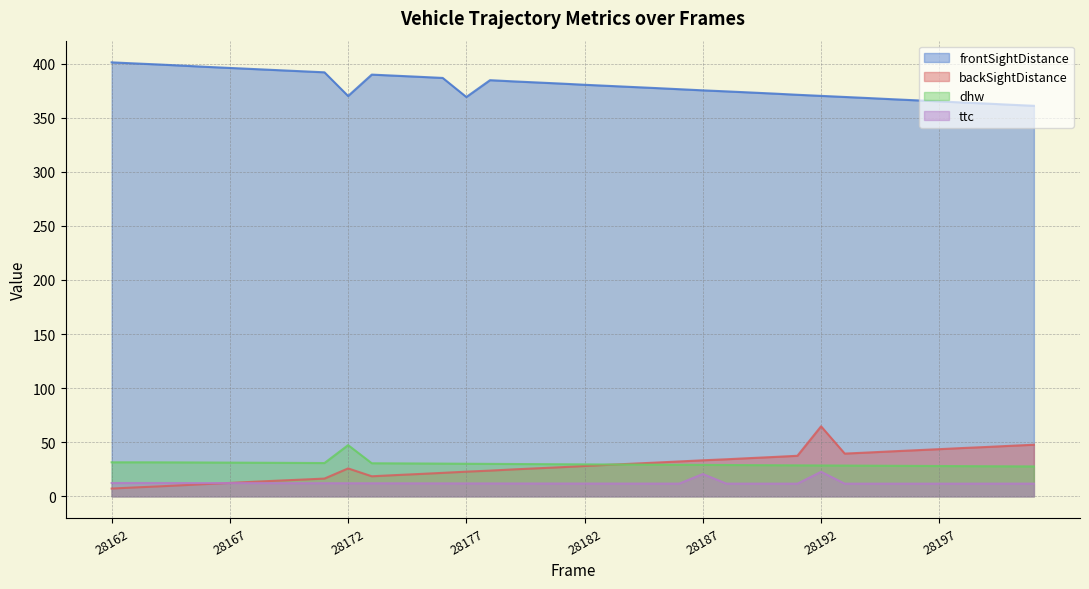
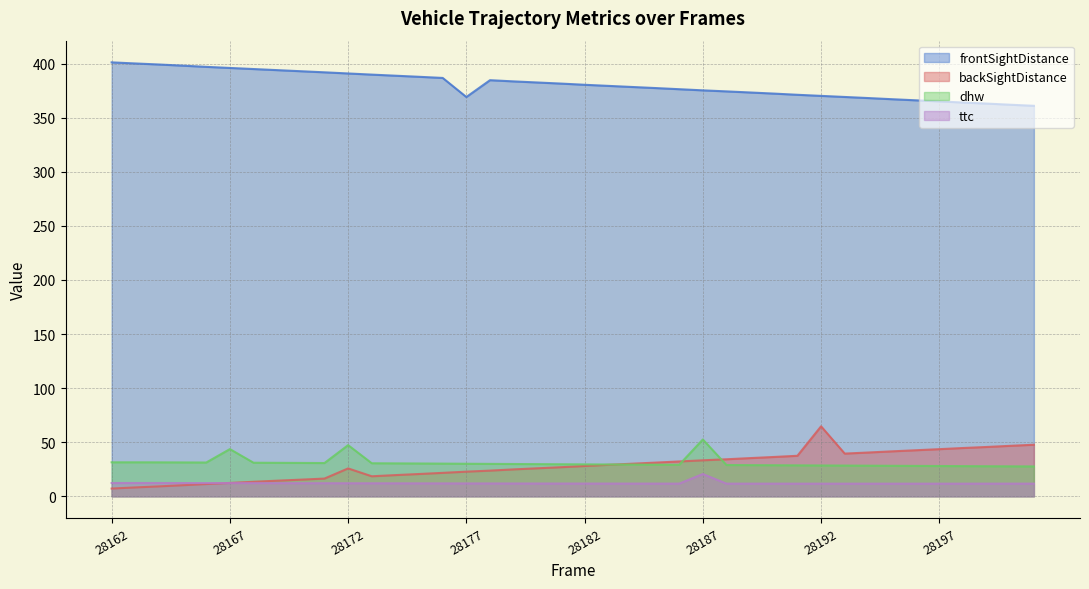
  {
    "frontSightDistance": {
      "28162": 401,
      "28167": 396,
-     "28172": 370,
+     "28172": 391,
      "28177": 369,
      "28182": 380,
      "28187": 375,
      "28192": 370
    },
    "backSightDistance": {
      "28162": 7,
      "28172": 26,
      "28177": 23,
      "28187": 33,
      "28192": 65,
      "28197": 44
    },
    "dhw": {
      "28162": 31,
-     "28167": 31,
+     "28167": 44,
      "28172": 47,
      "28177": 30,
-     "28187": 29,
+     "28187": 52,
      "28192": 28,
      "28197": 28
    },
    "ttc": {
      "28162": 12,
      "28172": 12,
      "28177": 12,
      "28182": 12,
      "28187": 21,
-     "28192": 23,
+     "28192": 12,
      "28197": 12
    }
  }
